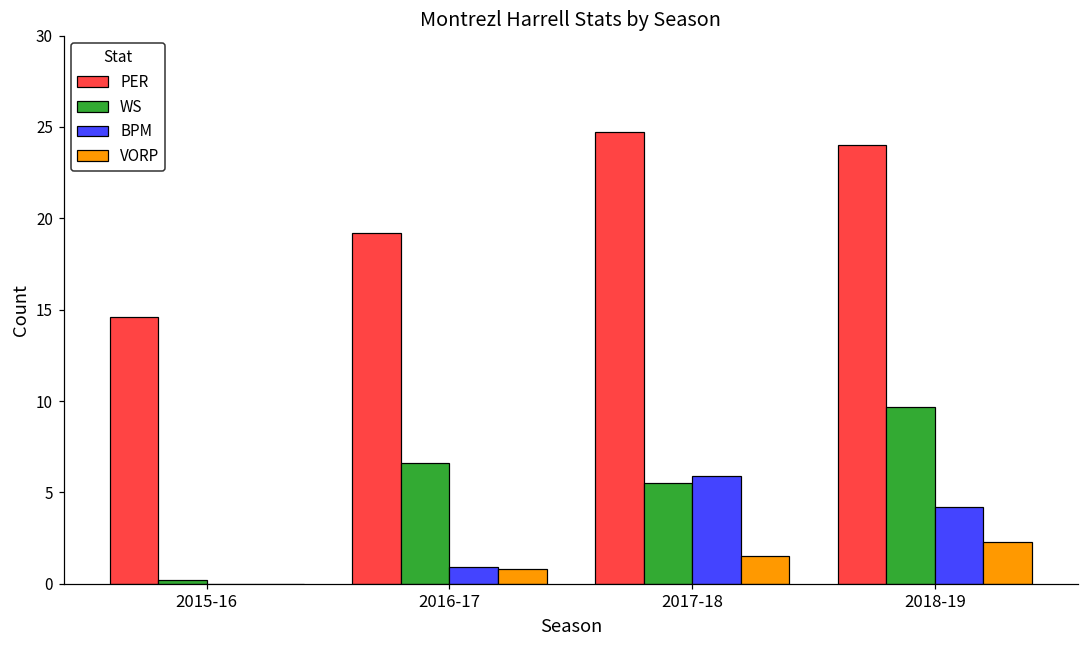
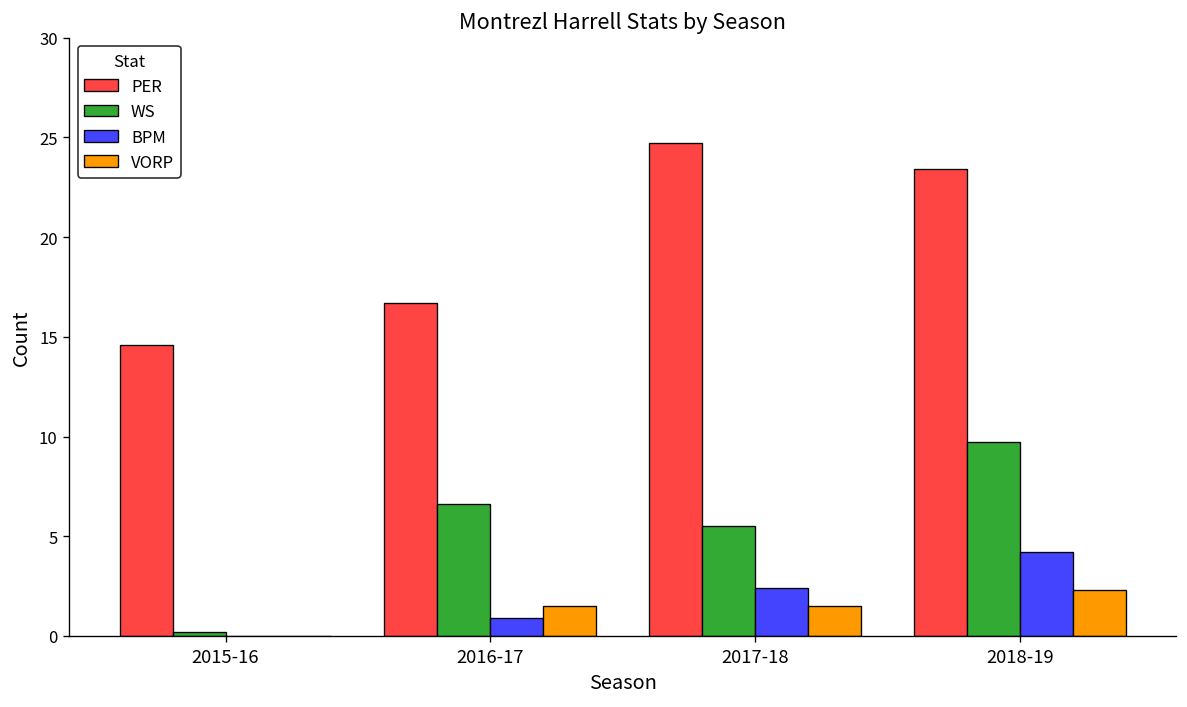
  {
    "PER": {
      "2015-16": 14.6,
-     "2016-17": 19.2,
+     "2016-17": 16.7,
      "2017-18": 24.7,
-     "2018-19": 24.0
+     "2018-19": 23.4
    },
    "WS": {
      "2015-16": 0.2,
      "2016-17": 6.6,
      "2017-18": 5.5,
      "2018-19": 9.7
    },
    "BPM": {
      "2016-17": 0.9,
-     "2017-18": 5.9,
+     "2017-18": 2.4,
      "2018-19": 4.2
    },
    "VORP": {
      "2015-16": 0.0,
-     "2016-17": 0.8,
+     "2016-17": 1.5,
      "2017-18": 1.5,
      "2018-19": 2.3
    }
  }
